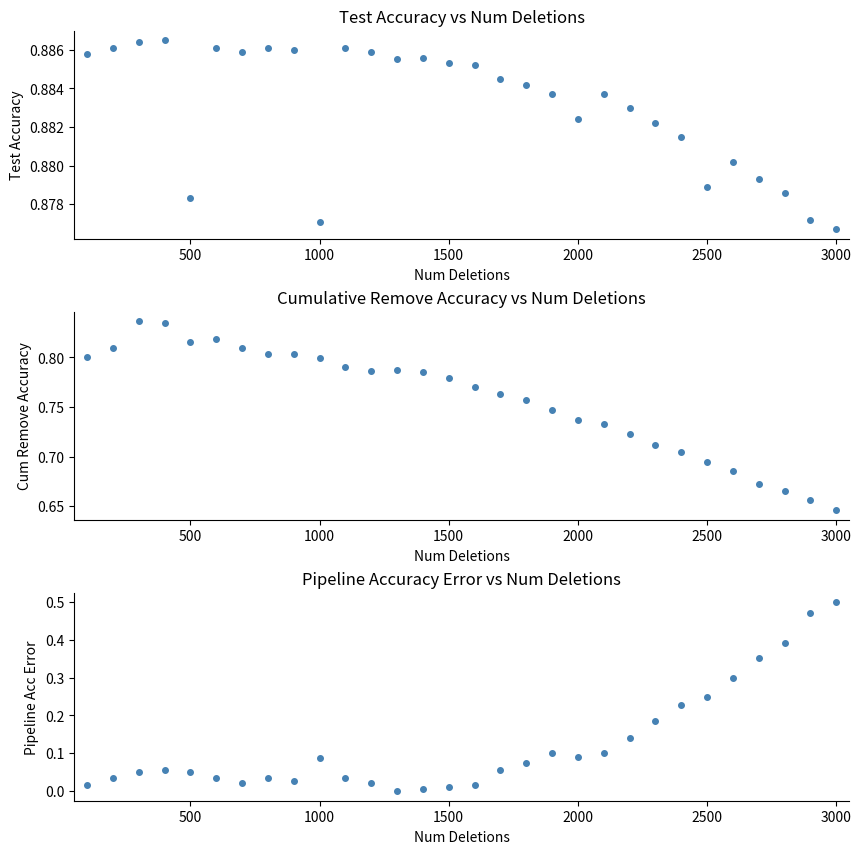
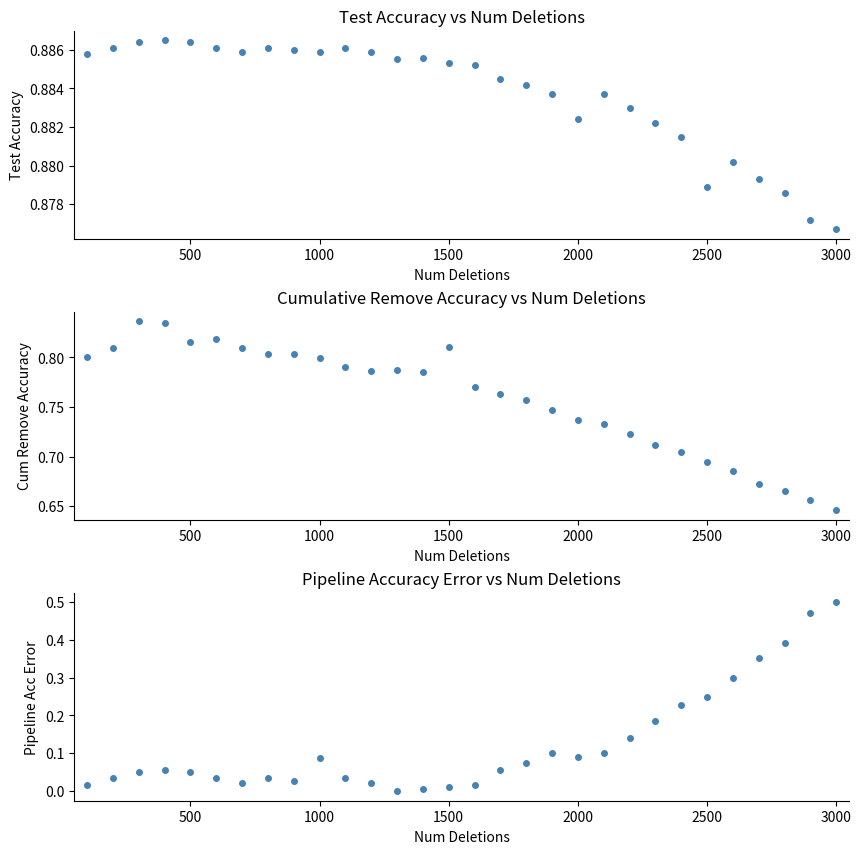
  {
    "Test Accuracy vs Num Deletions": {
-     "500": 0.8783,
-     "1000": 0.8771,
+     "500": 0.8864,
+     "1000": 0.8859,
      "1500": 0.8853,
      "2000": 0.8824,
      "2500": 0.8789,
      "3000": 0.8767
    },
    "Cumulative Remove Accuracy vs Num Deletions": {
      "500": 0.82,
      "1000": 0.80,
-     "1500": 0.78,
+     "1500": 0.81,
      "2000": 0.74,
      "2500": 0.69,
      "3000": 0.65
    },
    "Pipeline Accuracy Error vs Num Deletions": {
      "500": 0.05,
      "1000": 0.09,
      "1500": 0.01,
      "2000": 0.09,
      "2500": 0.25,
      "3000": 0.50
    }
  }
